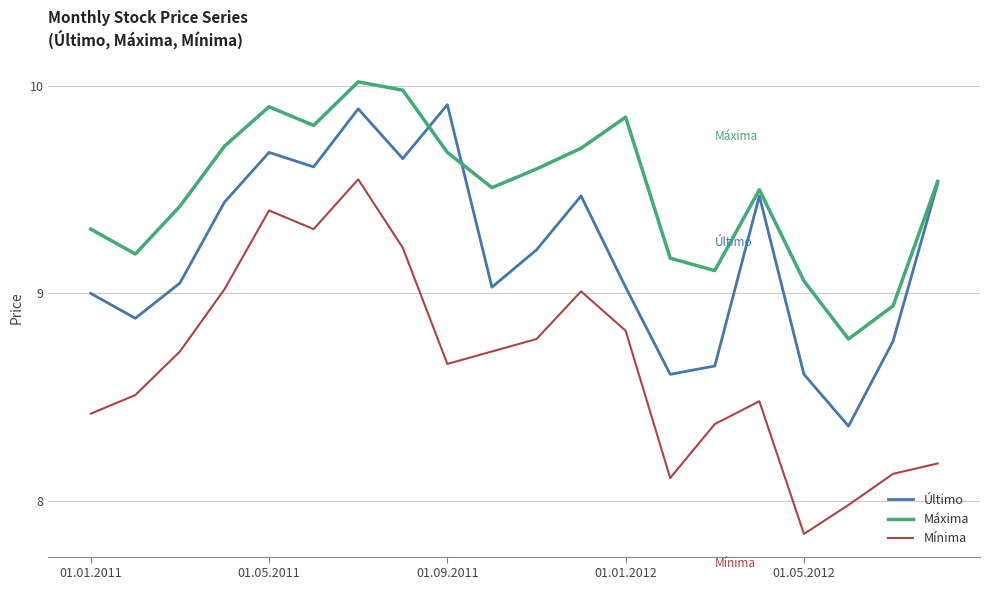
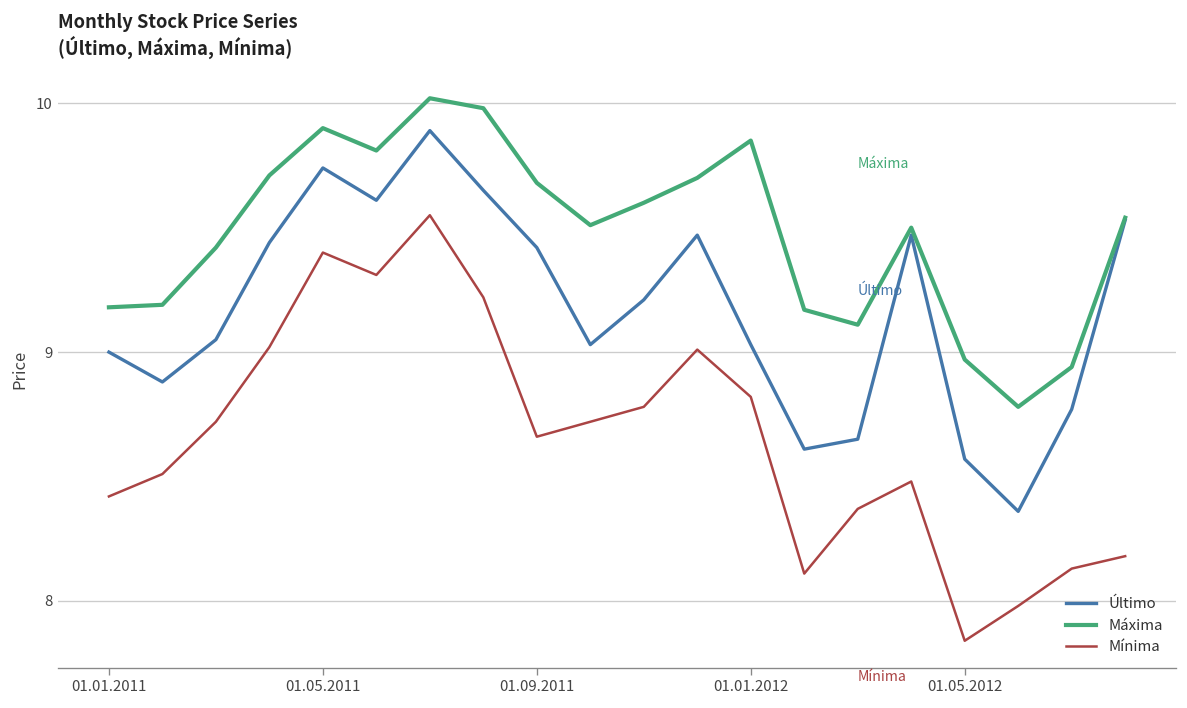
  {
    "Último": {
      "01.01.2011": 9.00,
-     "01.05.2011": 9.68,
-     "01.09.2011": 9.91,
+     "01.05.2011": 9.74,
+     "01.09.2011": 9.42,
      "01.01.2012": 9.03,
-     "01.05.2012": 8.61
+     "01.05.2012": 8.57
    },
    "Máxima": {
-     "01.01.2011": 9.31,
+     "01.01.2011": 9.18,
      "01.05.2011": 9.90,
      "01.09.2011": 9.68,
      "01.01.2012": 9.85,
-     "01.05.2012": 9.06
+     "01.05.2012": 8.97
    },
    "Mínima": {
      "01.01.2011": 8.42,
      "01.05.2011": 9.40,
      "01.09.2011": 8.66,
      "01.01.2012": 8.82,
      "01.05.2012": 7.84
    }
  }
